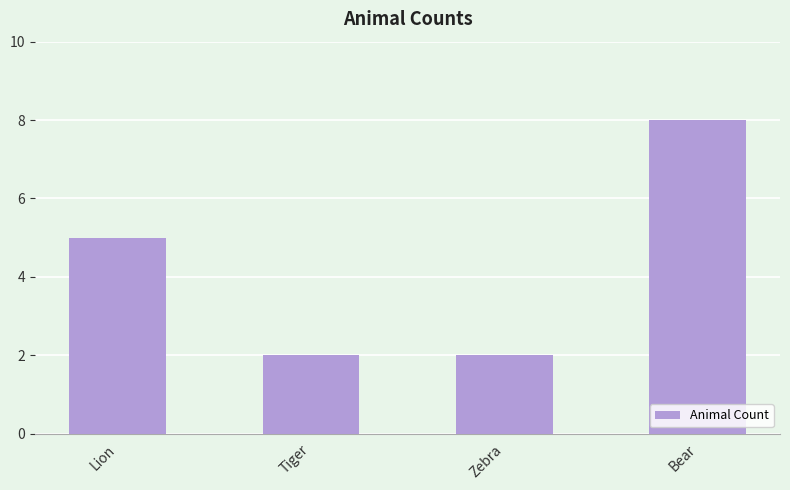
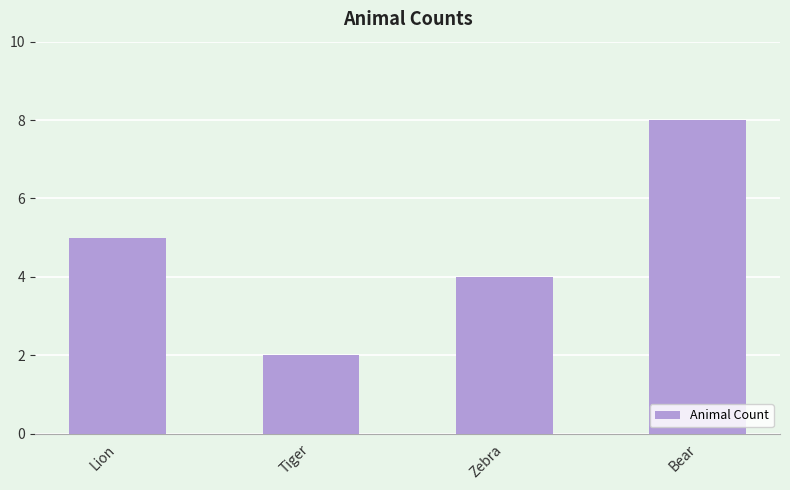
  {
    "Lion": 5,
    "Tiger": 2,
-   "Zebra": 2,
+   "Zebra": 4,
    "Bear": 8
  }
